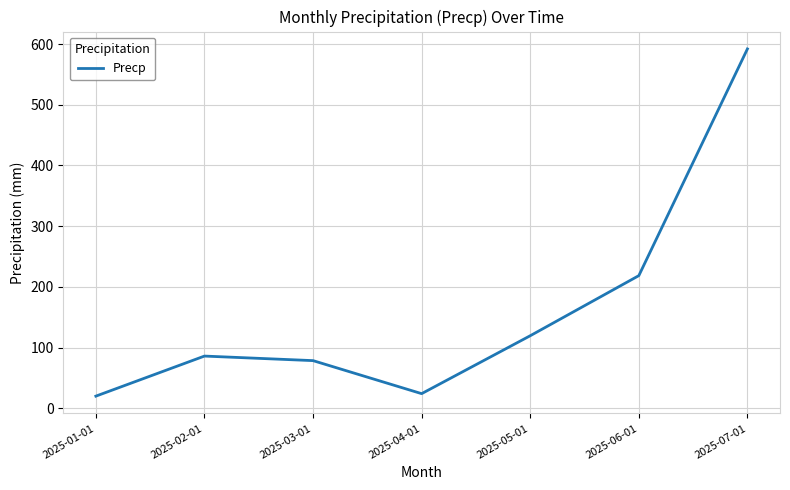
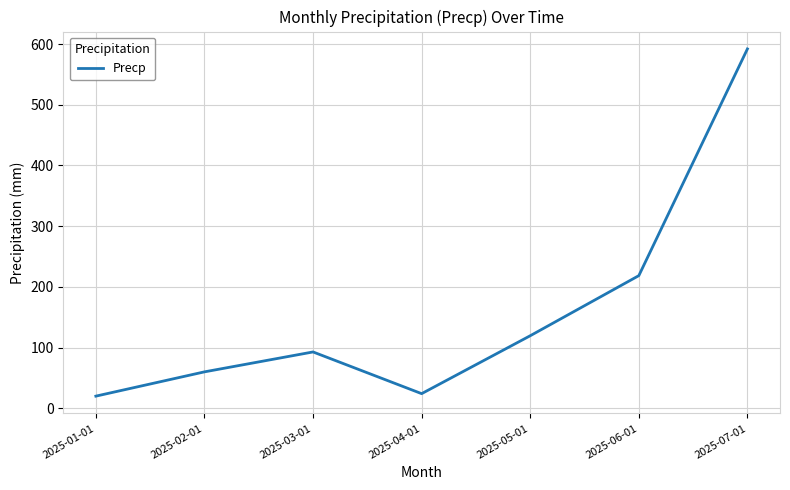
  {
    "2025-01-01": 20,
-   "2025-02-01": 90,
-   "2025-03-01": 80,
+   "2025-02-01": 60,
+   "2025-03-01": 90,
    "2025-04-01": 20,
    "2025-05-01": 120,
    "2025-06-01": 220,
    "2025-07-01": 590
  }
